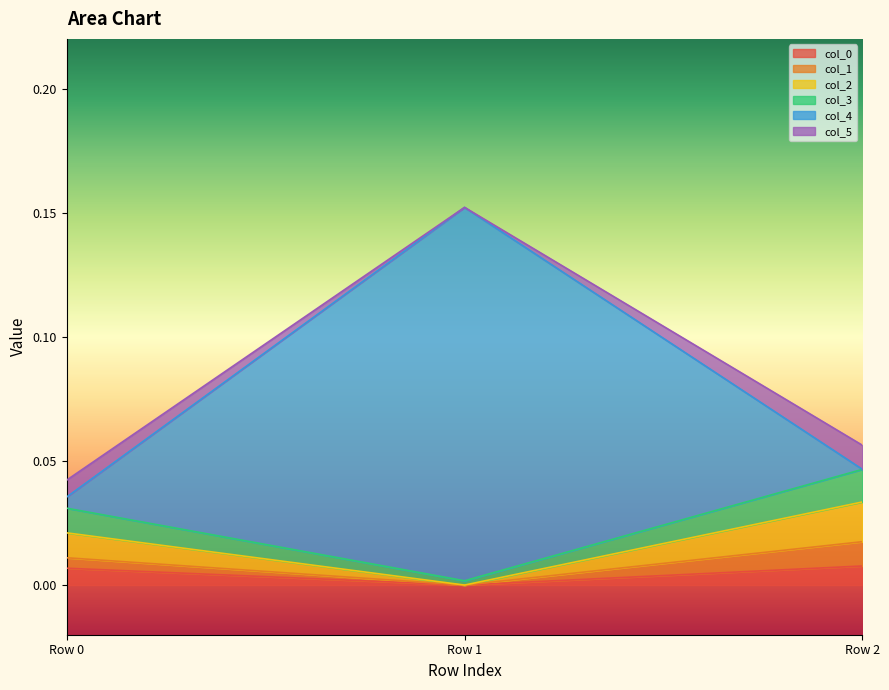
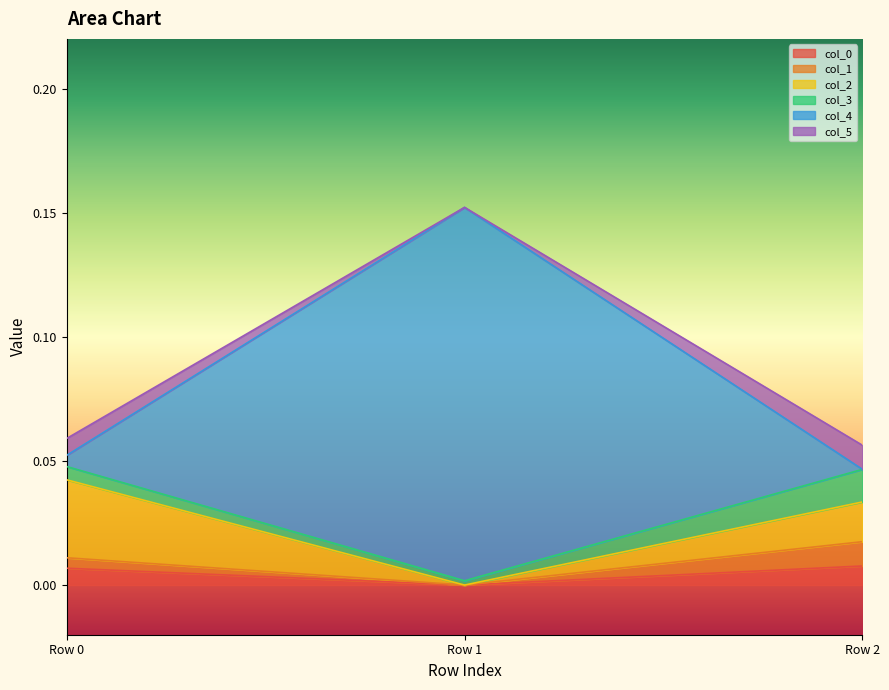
  {
    "col_2": {
-     "Row 0": 0.010,
+     "Row 0": 0.031,
      "Row 2": 0.016
    },
    "col_3": {
-     "Row 0": 0.010,
+     "Row 0": 0.005,
      "Row 1": 0.002
    },
    "col_4": {
      "Row 0": 0.004
    },
    "col_5": {
      "Row 0": 0.007,
      "Row 2": 0.010
    }
  }
